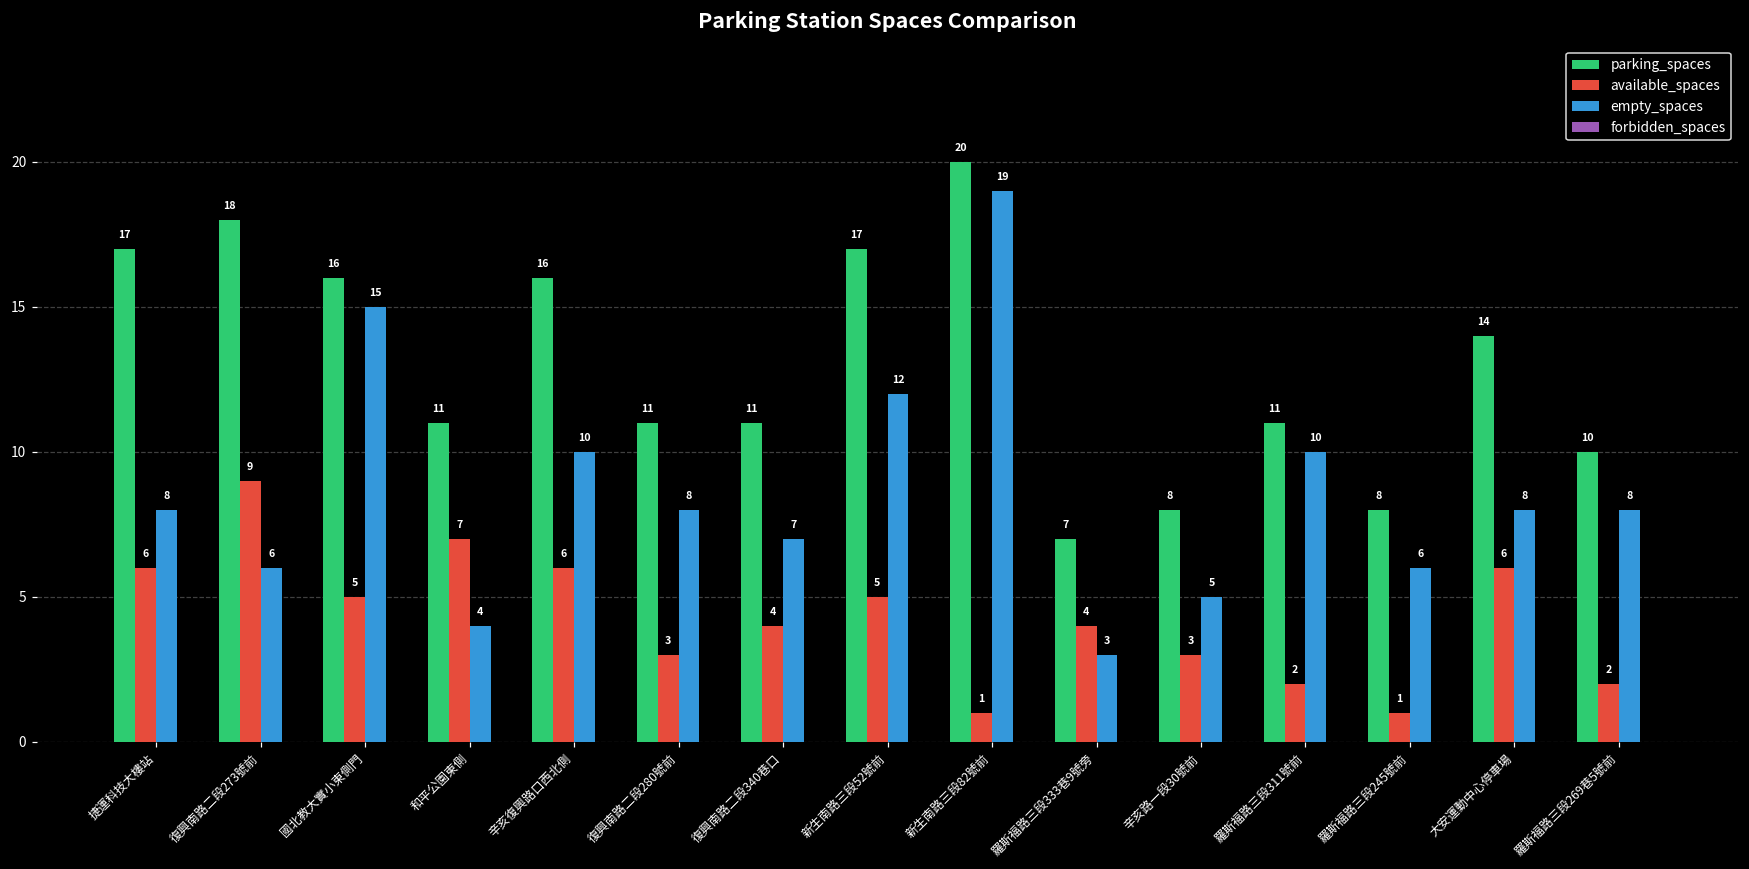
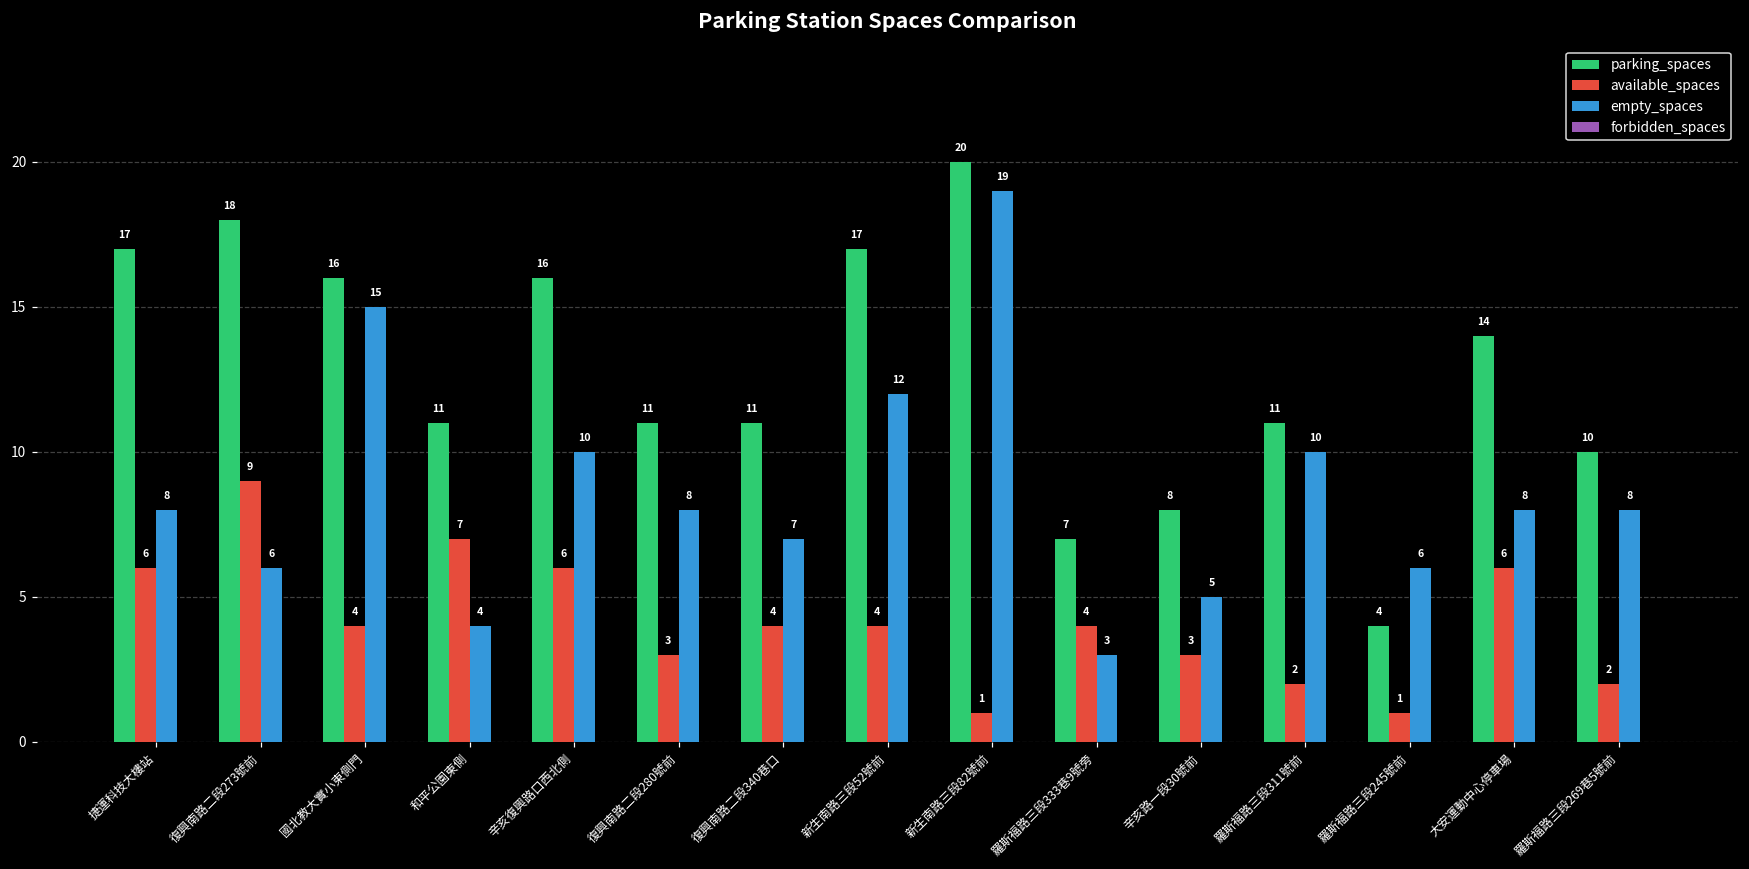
  {
    "parking_spaces": {
      "捷運科技大樓站": 17,
      "復興南路二段273號前": 18,
      "國北教大實小東側門": 16,
      "和平公園東側": 11,
      "辛亥復興路口西北側": 16,
      "復興南路二段280號前": 11,
      "復興南路二段340巷口": 11,
      "新生南路三段52號前": 17,
      "新生南路三段82號前": 20,
      "羅斯福路三段333巷9號旁": 7,
      "辛亥路一段30號前": 8,
      "羅斯福路三段311號前": 11,
-     "羅斯福路三段245號前": 8,
+     "羅斯福路三段245號前": 4,
      "大安運動中心停車場": 14,
      "羅斯福路三段269巷5號前": 10
    },
    "available_spaces": {
      "捷運科技大樓站": 6,
      "復興南路二段273號前": 9,
-     "國北教大實小東側門": 5,
+     "國北教大實小東側門": 4,
      "和平公園東側": 7,
      "辛亥復興路口西北側": 6,
      "復興南路二段280號前": 3,
      "復興南路二段340巷口": 4,
-     "新生南路三段52號前": 5,
+     "新生南路三段52號前": 4,
      "新生南路三段82號前": 1,
      "羅斯福路三段333巷9號旁": 4,
      "辛亥路一段30號前": 3,
      "羅斯福路三段311號前": 2,
      "羅斯福路三段245號前": 1,
      "大安運動中心停車場": 6,
      "羅斯福路三段269巷5號前": 2
    },
    "empty_spaces": {
      "捷運科技大樓站": 8,
      "復興南路二段273號前": 6,
      "國北教大實小東側門": 15,
      "和平公園東側": 4,
      "辛亥復興路口西北側": 10,
      "復興南路二段280號前": 8,
      "復興南路二段340巷口": 7,
      "新生南路三段52號前": 12,
      "新生南路三段82號前": 19,
      "羅斯福路三段333巷9號旁": 3,
      "辛亥路一段30號前": 5,
      "羅斯福路三段311號前": 10,
      "羅斯福路三段245號前": 6,
      "大安運動中心停車場": 8,
      "羅斯福路三段269巷5號前": 8
    },
    "forbidden_spaces": {
      "捷運科技大樓站": 0.0,
      "復興南路二段273號前": 0.0,
      "國北教大實小東側門": 0.0,
      "和平公園東側": 0.0,
      "辛亥復興路口西北側": 0.0,
      "復興南路二段280號前": 0.0,
      "復興南路二段340巷口": 0.0,
      "新生南路三段52號前": 0.0,
      "新生南路三段82號前": 0.0,
      "羅斯福路三段333巷9號旁": 0.0,
      "辛亥路一段30號前": 0.0,
      "羅斯福路三段311號前": 0.0,
      "羅斯福路三段245號前": 0.0,
      "大安運動中心停車場": 0.0,
      "羅斯福路三段269巷5號前": 0.0
    }
  }
